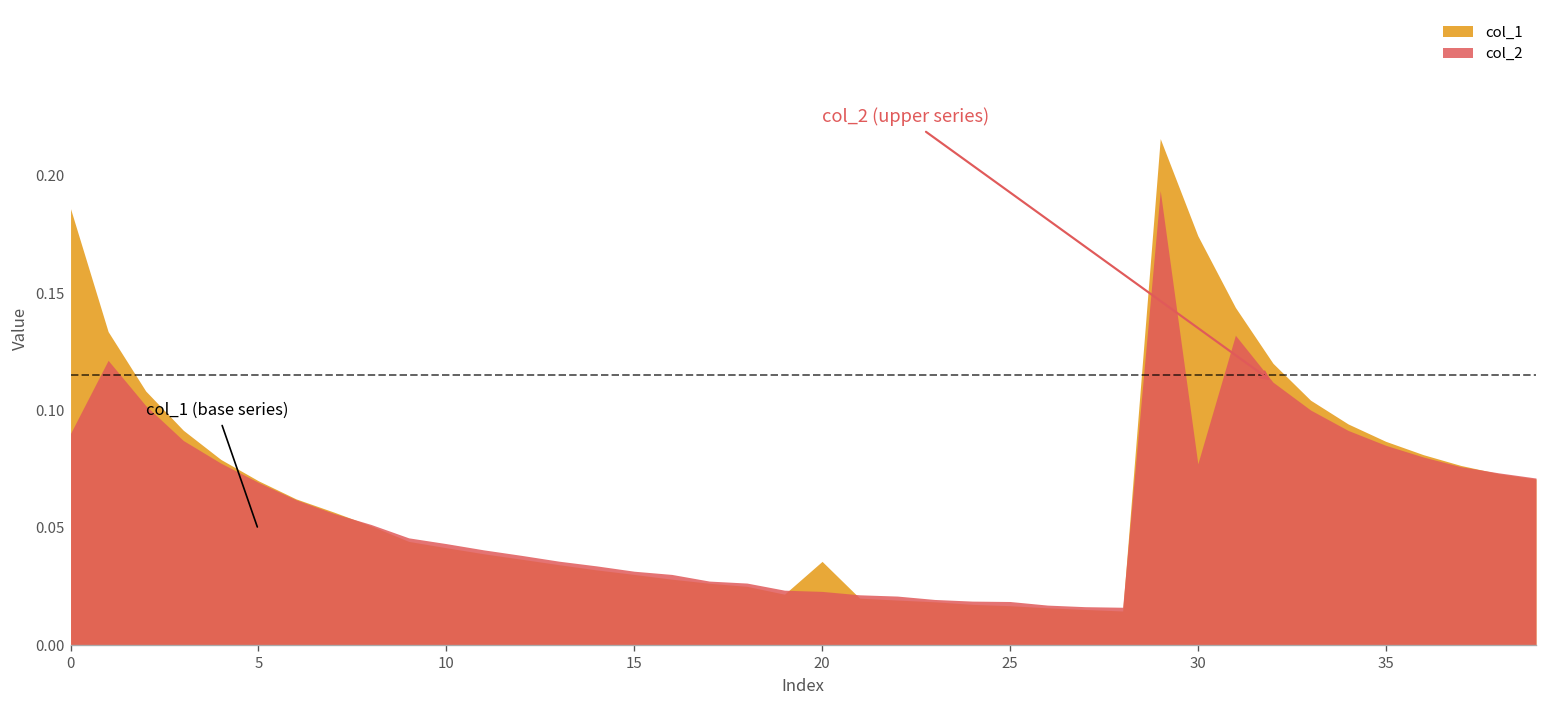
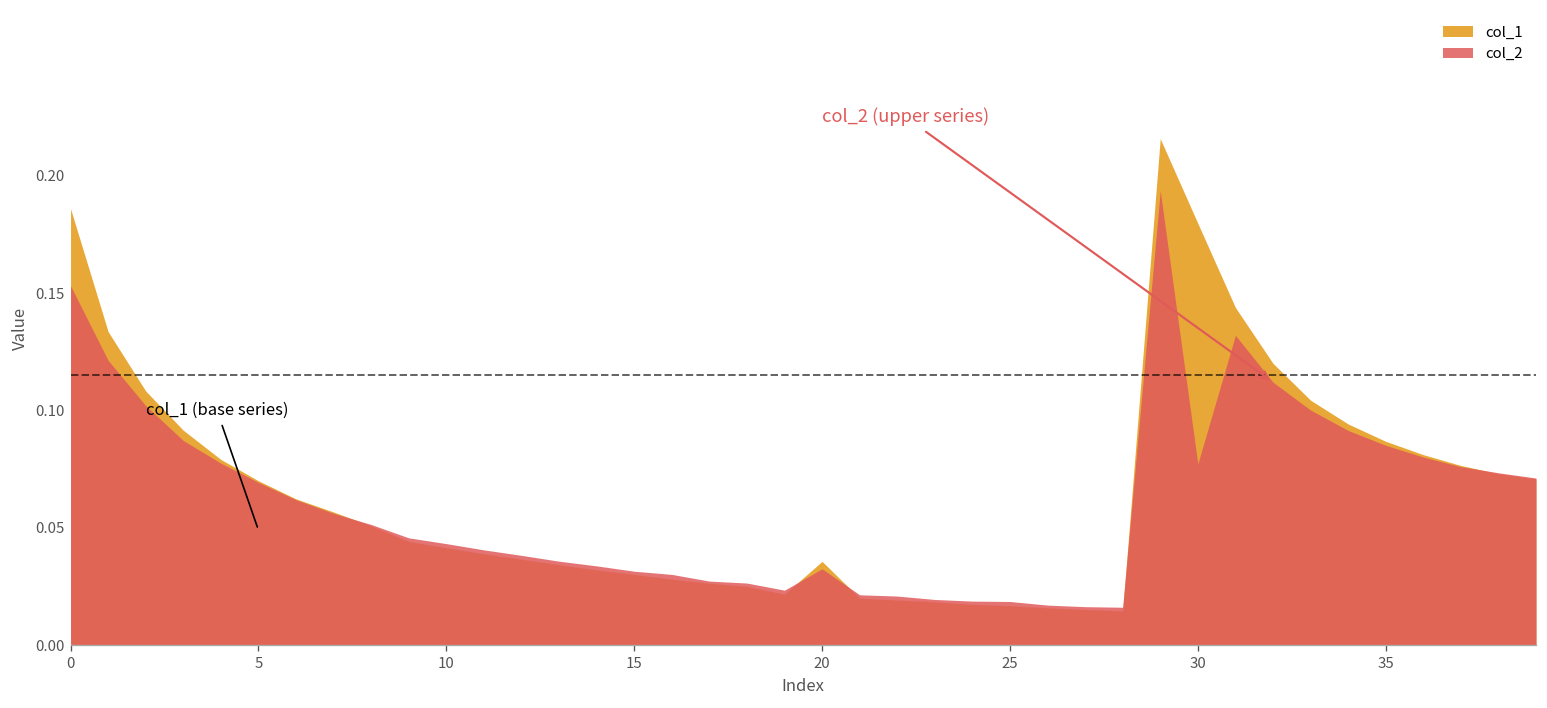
  {
    "col_1": {
      "0": 0.186,
      "10": 0.042,
      "15": 0.030,
      "20": 0.036,
      "25": 0.017,
-     "30": 0.174,
+     "30": 0.180,
      "35": 0.087
    },
    "col_2": {
-     "0": 0.090,
+     "0": 0.153,
      "10": 0.043,
      "15": 0.032,
-     "20": 0.023,
+     "20": 0.033,
      "25": 0.019,
      "30": 0.077,
      "35": 0.085
    }
  }
